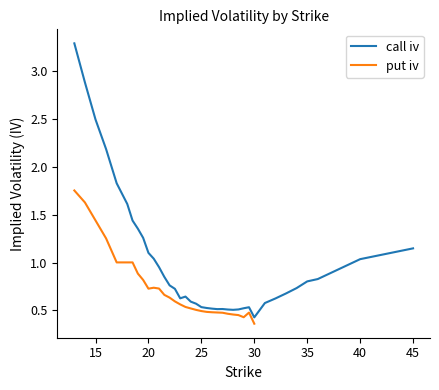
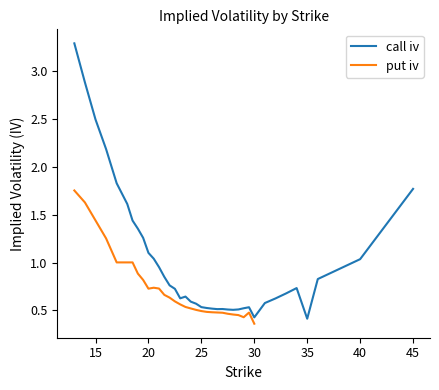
  {
    "call iv": {
      "15": 2.5,
      "20": 1.1,
      "25": 0.5,
      "30": 0.4,
-     "35": 0.8,
+     "35": 0.4,
      "40": 1.0,
-     "45": 1.1
+     "45": 1.8
    },
    "put iv": {
      "15": 1.4,
      "20": 0.7,
      "25": 0.5,
      "30": 0.4
    }
  }
